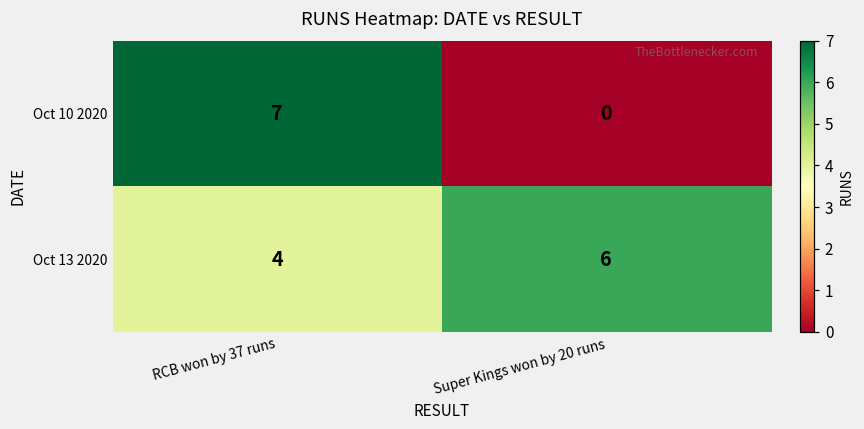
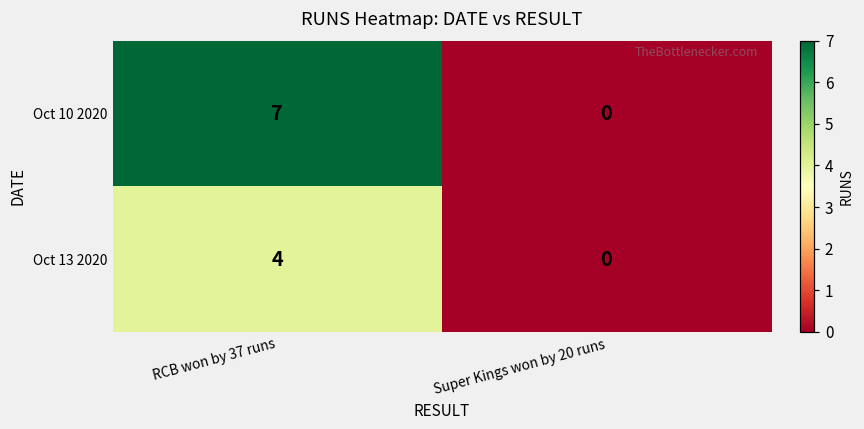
  {
    "Oct 10 2020": {
      "RCB won by 37 runs": 7
    },
    "Oct 13 2020": {
      "RCB won by 37 runs": 4,
-     "Super Kings won by 20 runs": 6
+     "Super Kings won by 20 runs": 0
    }
  }
